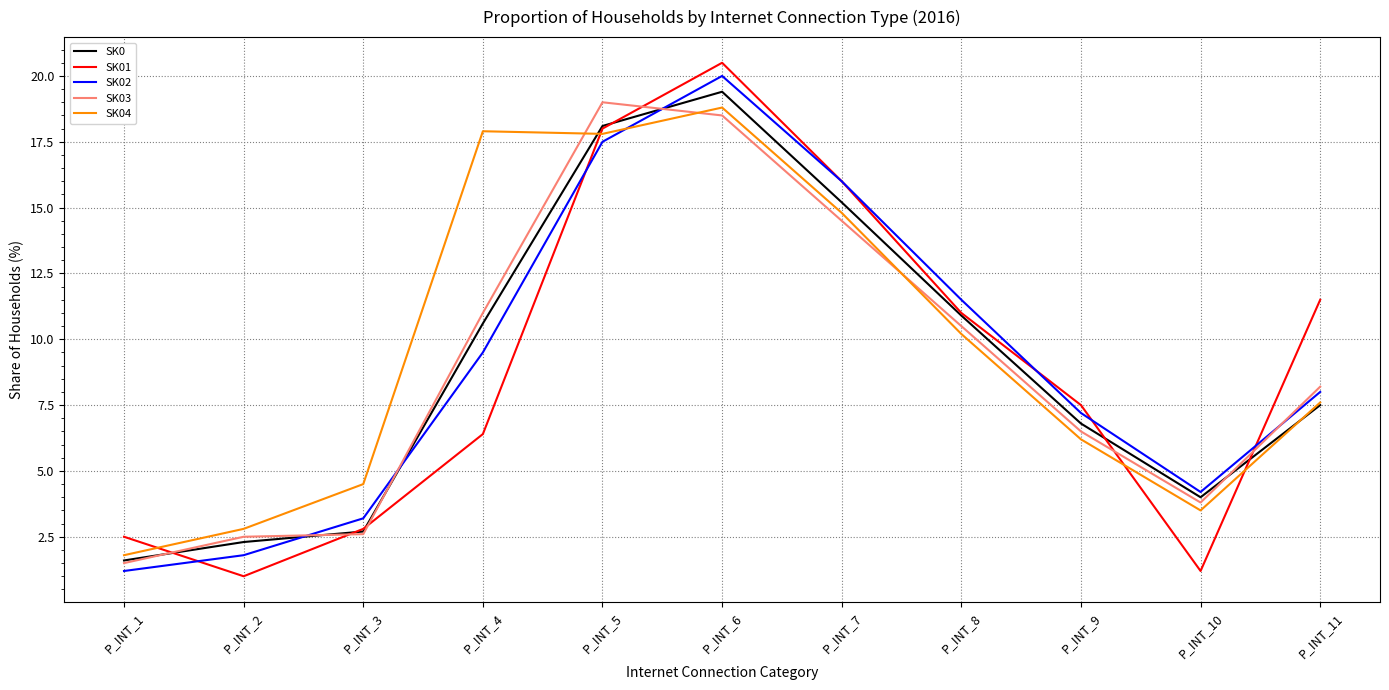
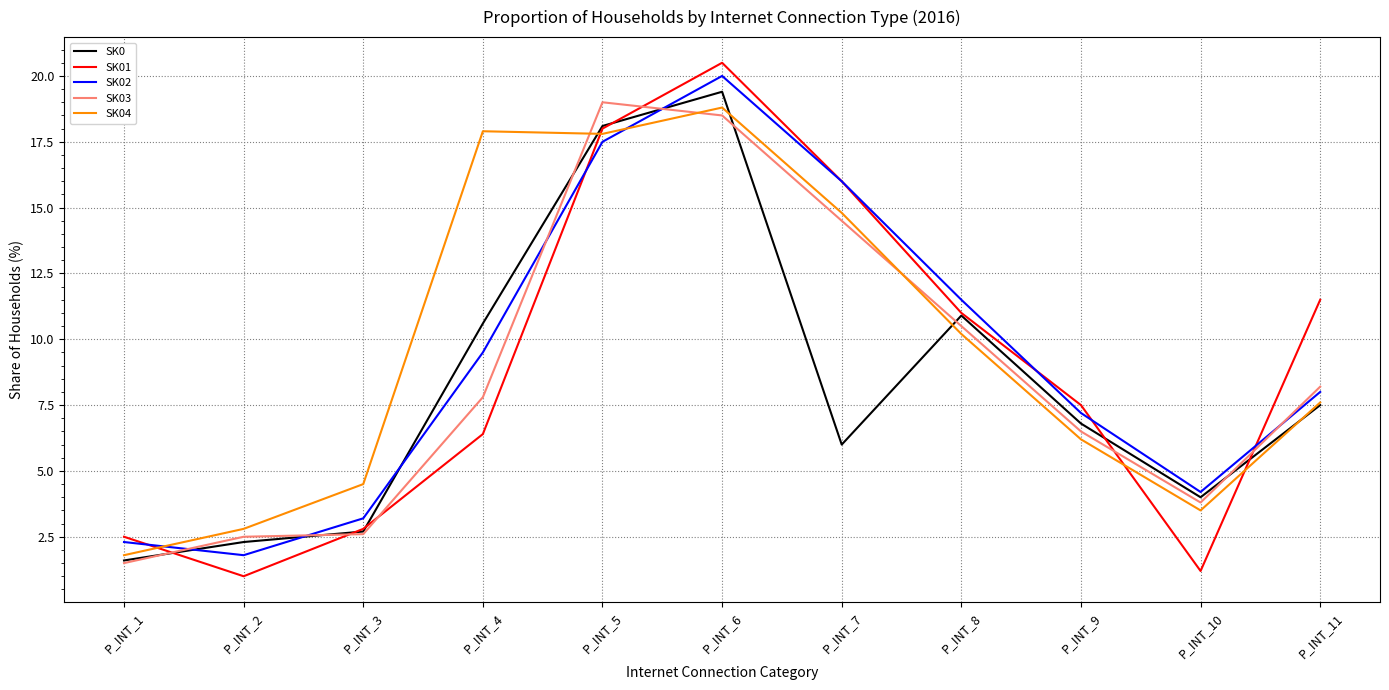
  {
    "SK0": {
      "P_INT_1": 1.6,
      "P_INT_2": 2.3,
      "P_INT_3": 2.7,
      "P_INT_4": 10.6,
      "P_INT_5": 18.1,
      "P_INT_6": 19.4,
-     "P_INT_7": 15.2,
+     "P_INT_7": 6.0,
      "P_INT_8": 10.9,
      "P_INT_9": 6.8,
      "P_INT_10": 4.0,
      "P_INT_11": 7.5
    },
    "SK01": {
      "P_INT_1": 2.5,
      "P_INT_2": 1.0,
      "P_INT_3": 2.8,
      "P_INT_4": 6.4,
      "P_INT_5": 18.0,
      "P_INT_6": 20.5,
      "P_INT_8": 11.0,
      "P_INT_9": 7.5,
      "P_INT_10": 1.2,
      "P_INT_11": 11.5
    },
    "SK02": {
-     "P_INT_1": 1.2,
+     "P_INT_1": 2.3,
      "P_INT_2": 1.8,
      "P_INT_3": 3.2,
      "P_INT_4": 9.5,
      "P_INT_5": 17.5,
      "P_INT_6": 20.0,
      "P_INT_8": 11.5,
      "P_INT_9": 7.2,
      "P_INT_10": 4.2,
      "P_INT_11": 8.0
    },
    "SK03": {
      "P_INT_1": 1.5,
      "P_INT_2": 2.5,
      "P_INT_3": 2.6,
-     "P_INT_4": 11.0,
+     "P_INT_4": 7.8,
      "P_INT_5": 19.0,
      "P_INT_6": 18.5,
      "P_INT_7": 14.5,
      "P_INT_8": 10.5,
      "P_INT_9": 6.5,
      "P_INT_10": 3.8,
      "P_INT_11": 8.2
    },
    "SK04": {
      "P_INT_1": 1.8,
      "P_INT_2": 2.8,
      "P_INT_3": 4.5,
      "P_INT_4": 17.9,
      "P_INT_5": 17.8,
      "P_INT_6": 18.8,
      "P_INT_7": 14.8,
      "P_INT_8": 10.2,
      "P_INT_9": 6.2,
      "P_INT_10": 3.5,
      "P_INT_11": 7.6
    }
  }
